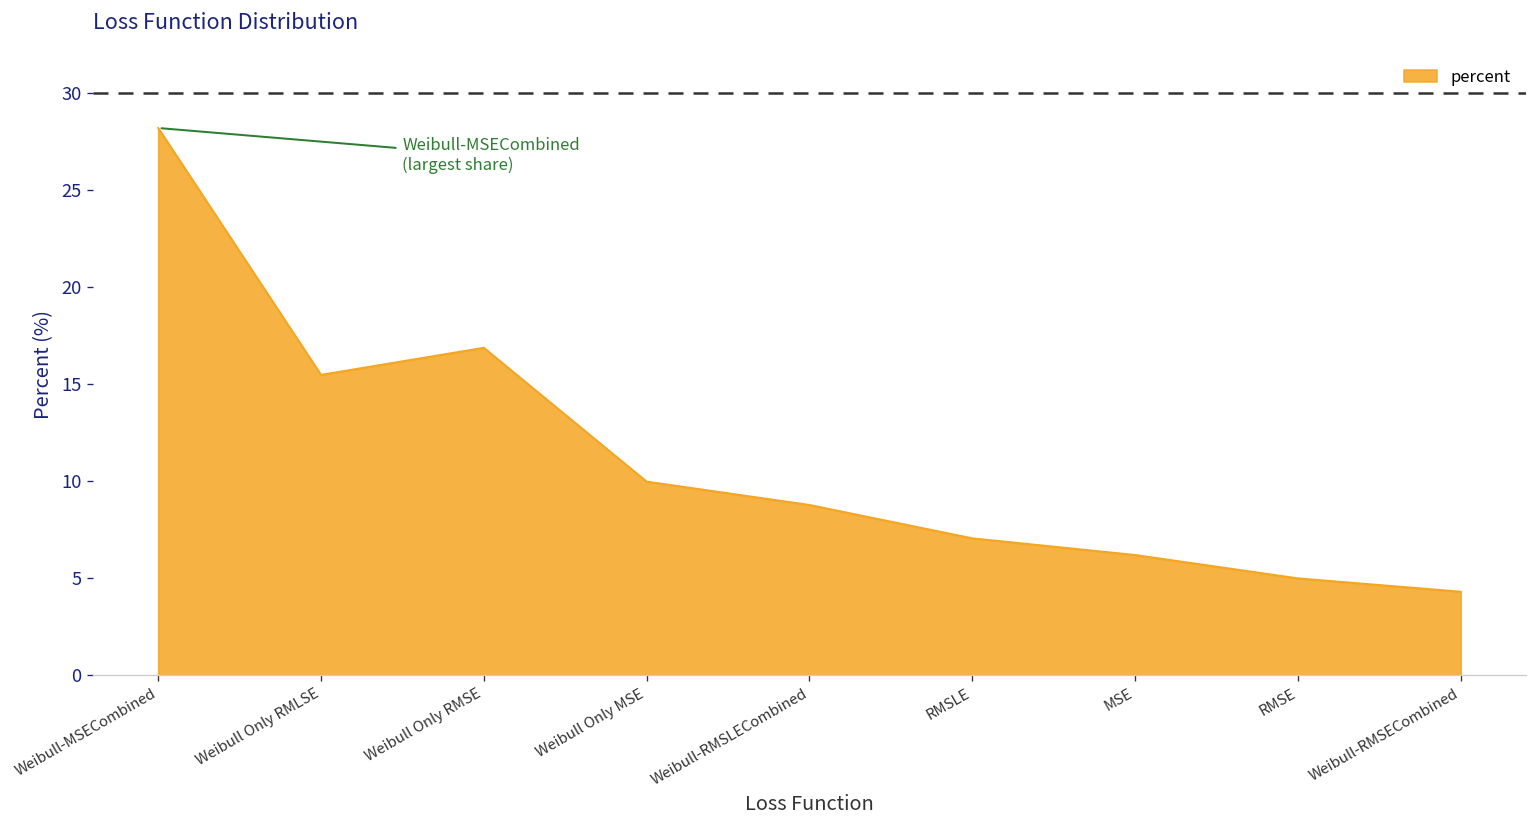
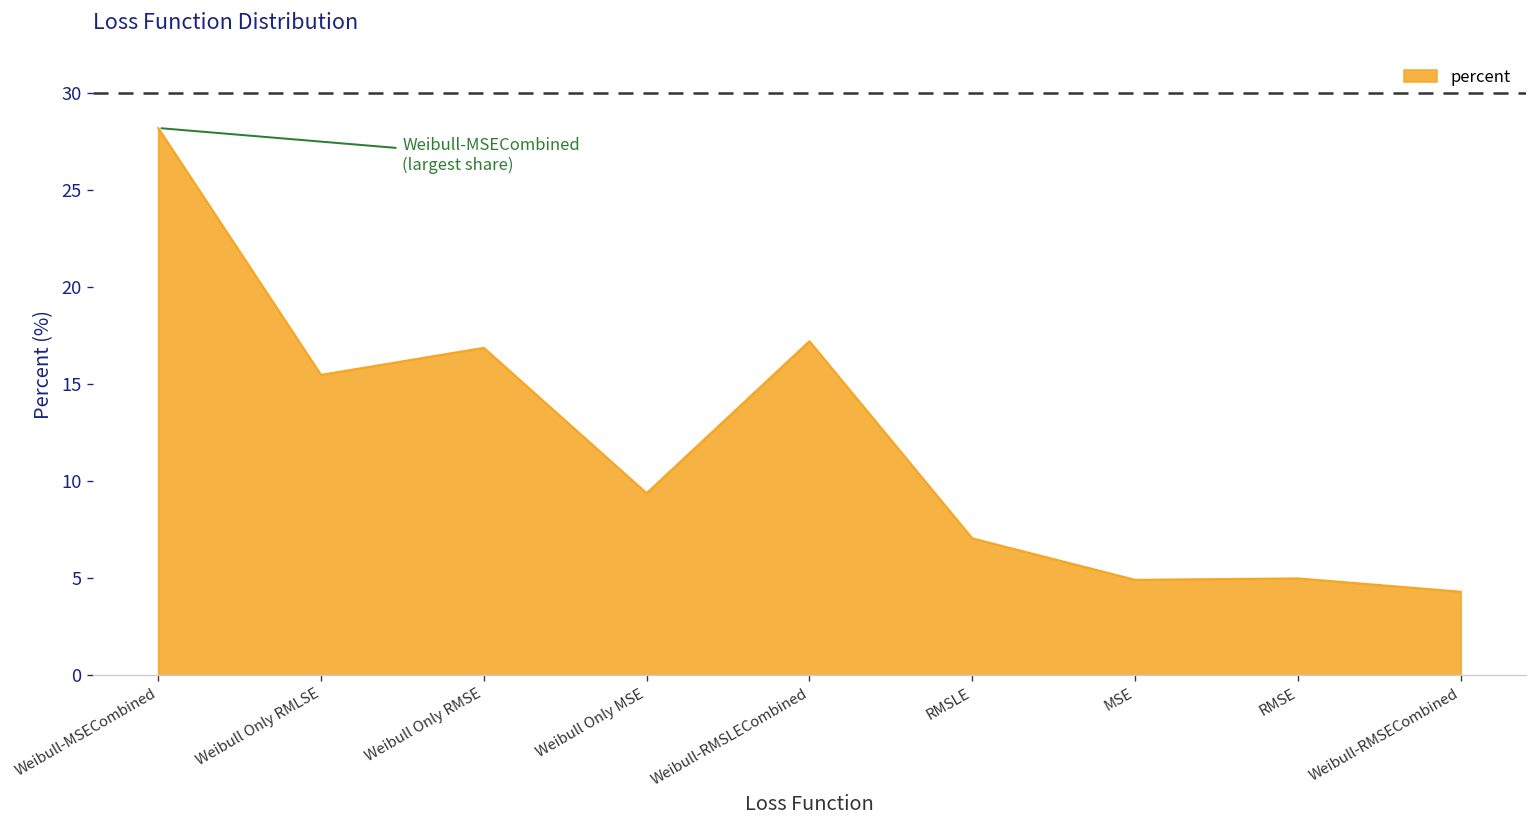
  {
    "Weibull-MSECombined": 28.2,
    "Weibull Only RMLSE": 15.5,
    "Weibull Only RMSE": 16.9,
-   "Weibull Only MSE": 10.0,
-   "Weibull-RMSLECombined": 8.8,
+   "Weibull Only MSE": 9.4,
+   "Weibull-RMSLECombined": 17.2,
    "RMSLE": 7.0,
-   "MSE": 6.2,
+   "MSE": 4.9,
    "RMSE": 5.0,
    "Weibull-RMSECombined": 4.3
  }
